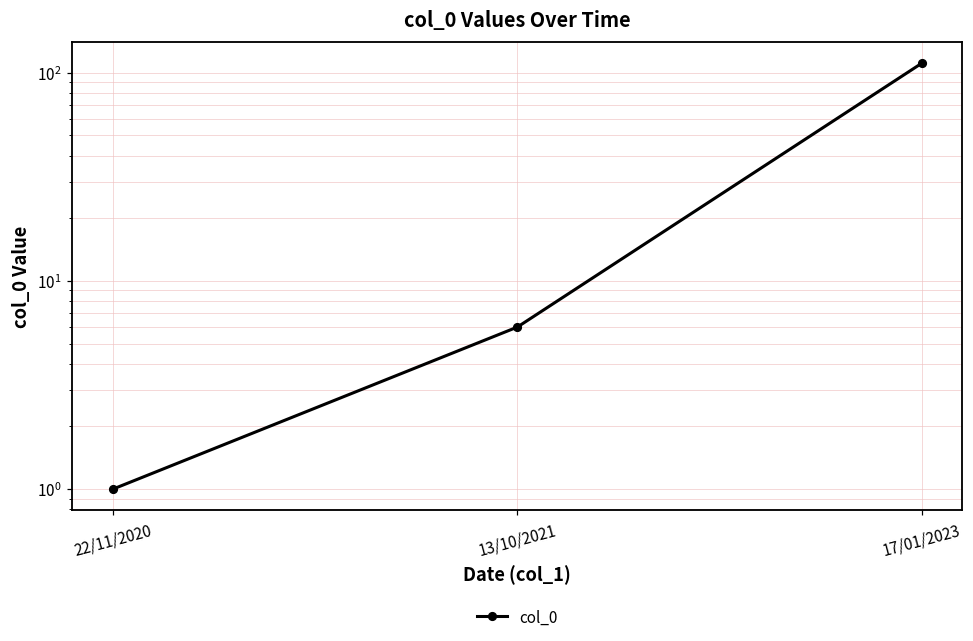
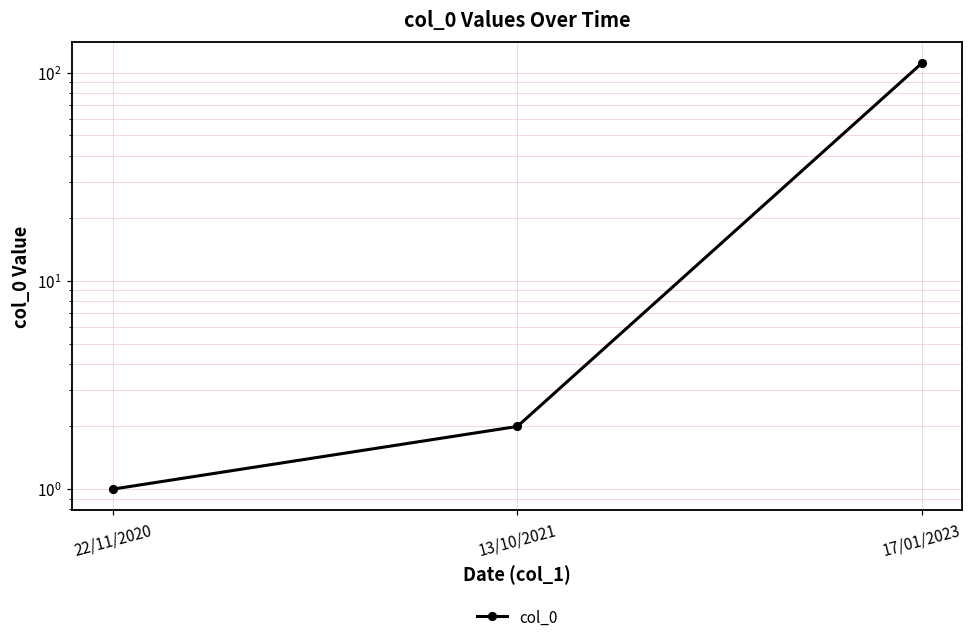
  {
    "22/11/2020": 1,
-   "13/10/2021": 6,
+   "13/10/2021": 2,
    "17/01/2023": 110
  }
